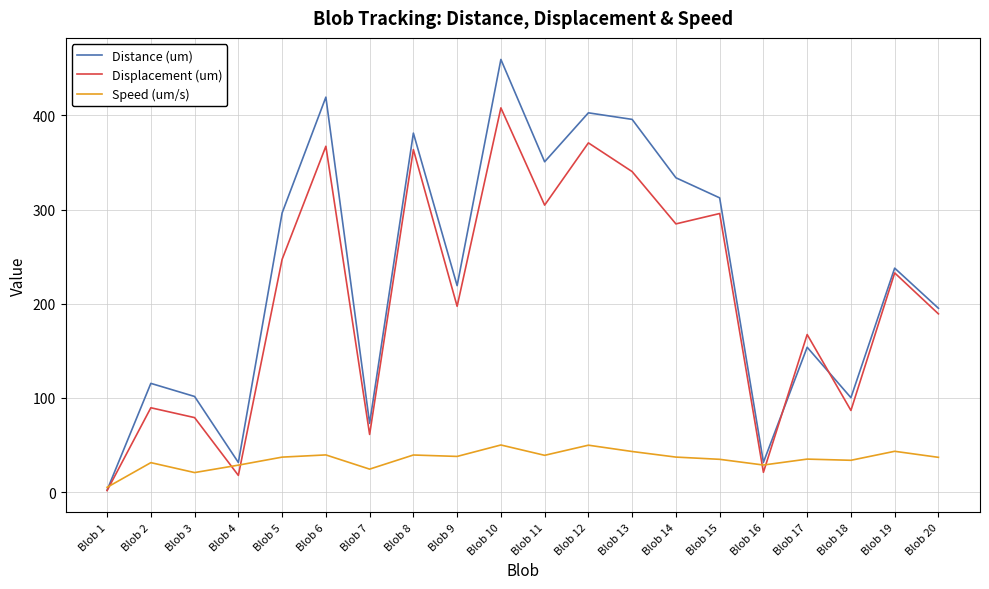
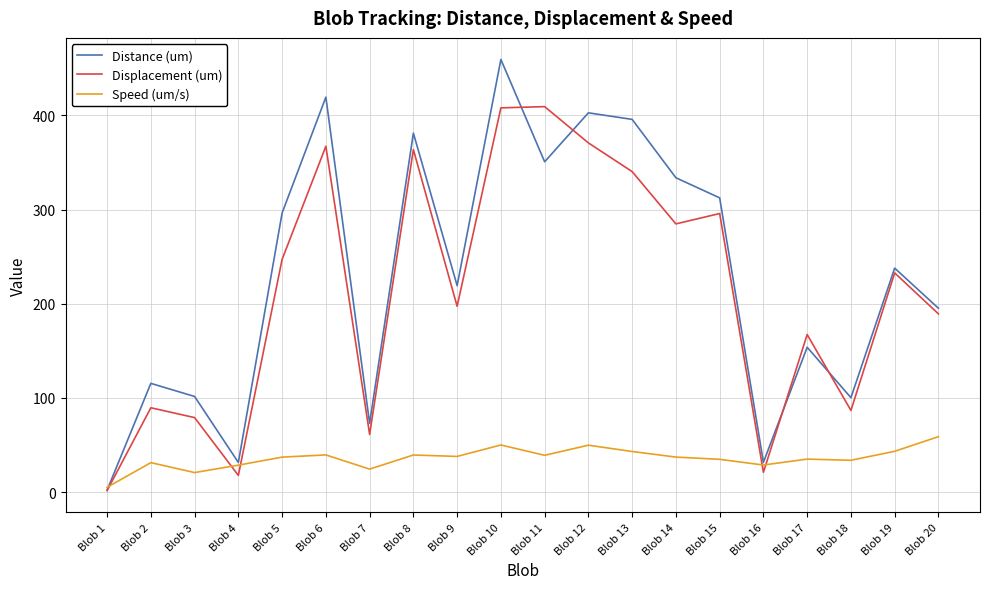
  {
    "Distance (um)": {
      "Blob 2": 120,
      "Blob 3": 100,
      "Blob 4": 30,
      "Blob 5": 300,
      "Blob 6": 420,
      "Blob 7": 70,
      "Blob 8": 380,
      "Blob 9": 220,
      "Blob 10": 460,
      "Blob 11": 350,
      "Blob 12": 400,
      "Blob 13": 400,
      "Blob 14": 330,
      "Blob 15": 310,
      "Blob 16": 30,
      "Blob 17": 150,
      "Blob 18": 100,
      "Blob 19": 240,
      "Blob 20": 200
    },
    "Displacement (um)": {
      "Blob 2": 90,
      "Blob 3": 80,
      "Blob 4": 20,
      "Blob 5": 250,
      "Blob 6": 370,
      "Blob 7": 60,
      "Blob 8": 360,
      "Blob 9": 200,
      "Blob 10": 410,
-     "Blob 11": 300,
+     "Blob 11": 410,
      "Blob 12": 370,
      "Blob 13": 340,
      "Blob 14": 280,
      "Blob 15": 300,
      "Blob 16": 20,
      "Blob 17": 170,
      "Blob 18": 90,
      "Blob 19": 230,
      "Blob 20": 190
    },
    "Speed (um/s)": {
      "Blob 1": 0,
      "Blob 2": 30,
      "Blob 3": 20,
      "Blob 4": 30,
      "Blob 5": 40,
      "Blob 6": 40,
      "Blob 7": 20,
      "Blob 8": 40,
      "Blob 9": 40,
      "Blob 10": 50,
      "Blob 11": 40,
      "Blob 12": 50,
      "Blob 13": 40,
      "Blob 14": 40,
      "Blob 15": 30,
      "Blob 16": 30,
      "Blob 17": 30,
      "Blob 18": 30,
      "Blob 19": 40,
-     "Blob 20": 40
+     "Blob 20": 60
    }
  }
